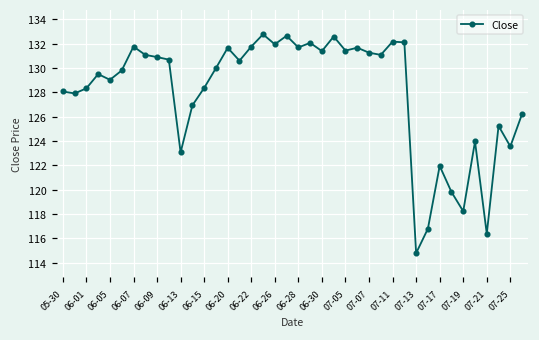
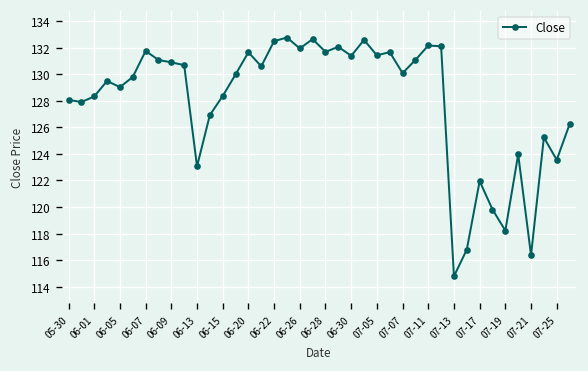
  {
    "05-30": 128.1,
    "06-01": 128.3,
    "06-05": 129.0,
    "06-07": 131.8,
    "06-09": 130.9,
    "06-13": 123.1,
    "06-15": 128.4,
    "06-20": 131.7,
-   "06-22": 131.8,
+   "06-22": 132.5,
    "06-26": 132.0,
    "06-28": 131.7,
    "06-30": 131.4,
    "07-05": 131.4,
-   "07-07": 131.3,
+   "07-07": 130.1,
    "07-11": 132.2,
    "07-13": 114.8,
    "07-17": 122.0,
    "07-19": 118.2,
    "07-21": 116.4,
    "07-25": 123.6
  }
